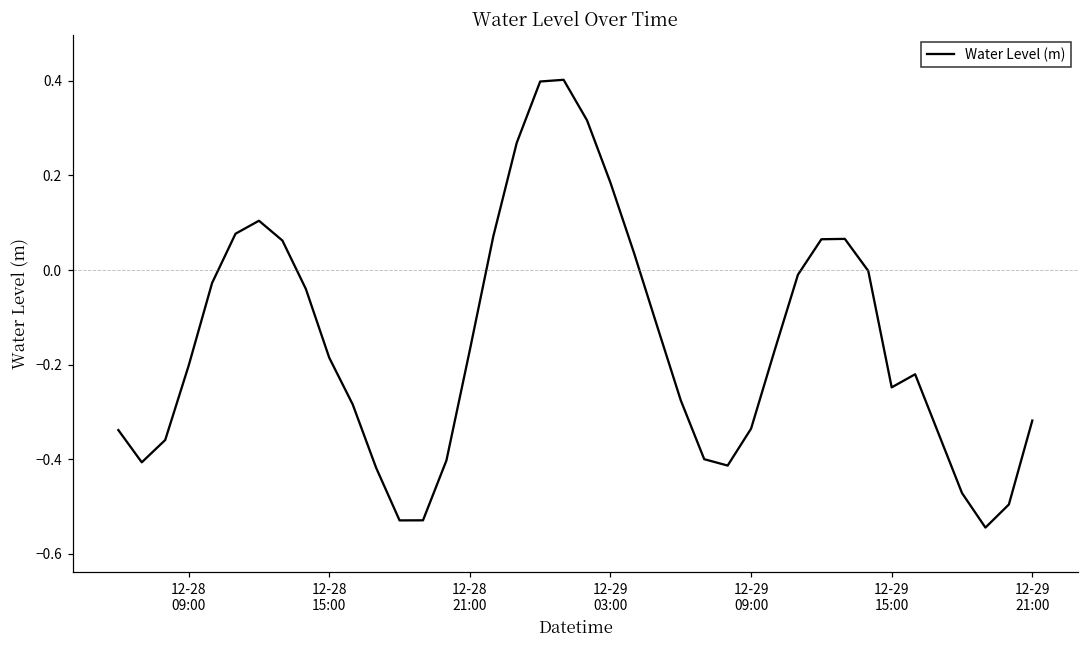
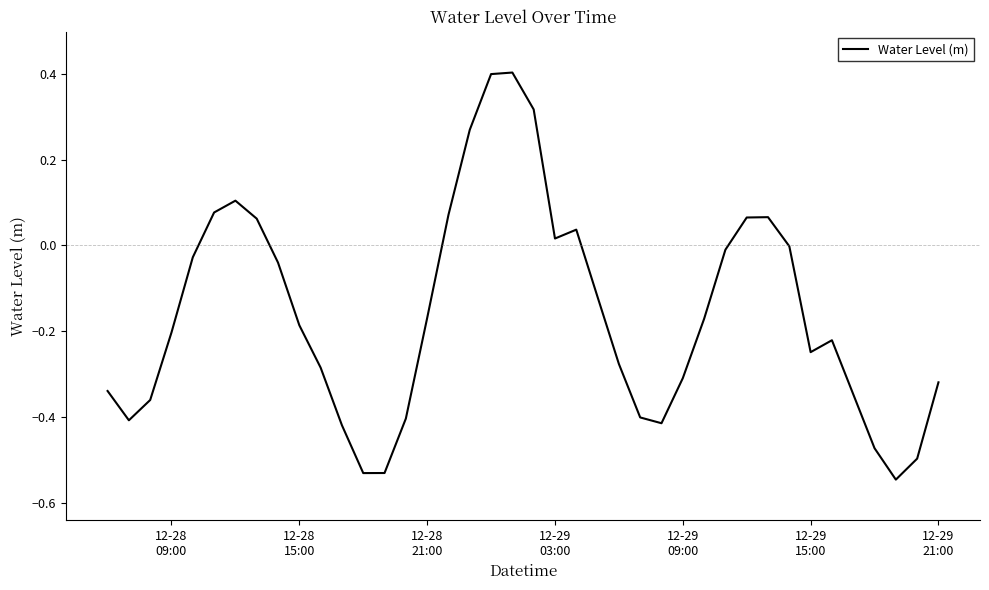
  {
    "12-28 09:00": -0.20,
    "12-28 15:00": -0.19,
    "12-28 21:00": -0.17,
-   "12-29 03:00": 0.18,
-   "12-29 09:00": -0.34,
+   "12-29 03:00": 0.02,
+   "12-29 09:00": -0.31,
    "12-29 15:00": -0.25,
    "12-29 21:00": -0.32
  }
